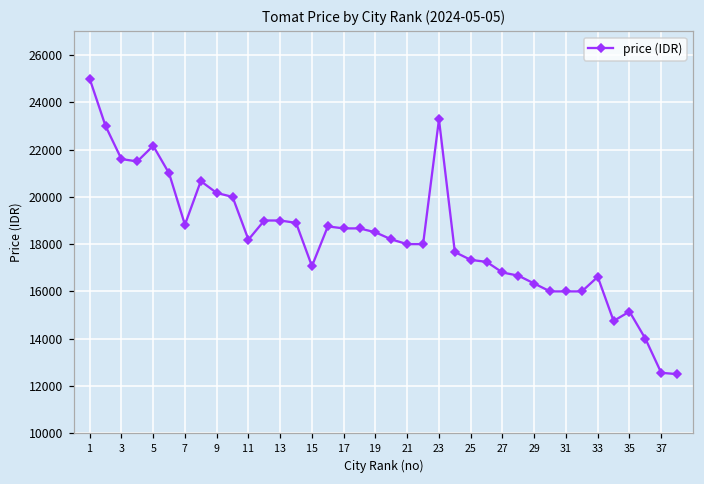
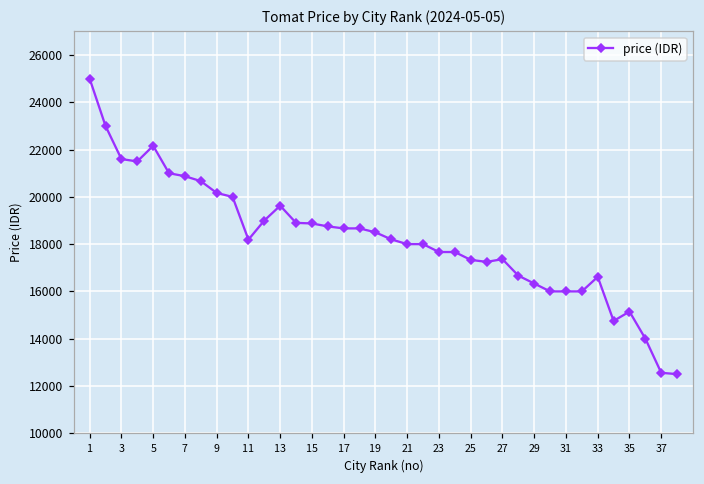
  {
    "1": 25000,
    "3": 21600,
    "5": 22200,
-   "7": 18800,
+   "7": 20900,
    "9": 20200,
    "11": 18200,
-   "13": 19000,
-   "15": 17100,
+   "13": 19600,
+   "15": 18900,
    "17": 18700,
    "19": 18500,
    "21": 18000,
-   "23": 23300,
+   "23": 17700,
    "25": 17300,
-   "27": 16800,
+   "27": 17400,
    "29": 16300,
    "31": 16000,
    "33": 16600,
    "35": 15100,
    "37": 12600
  }
